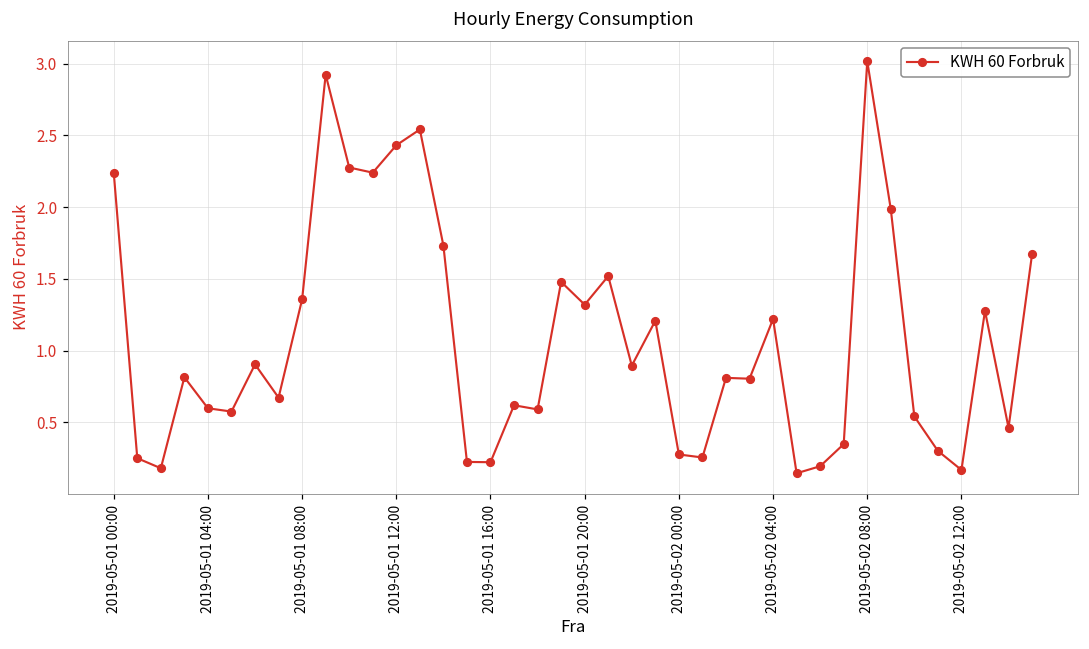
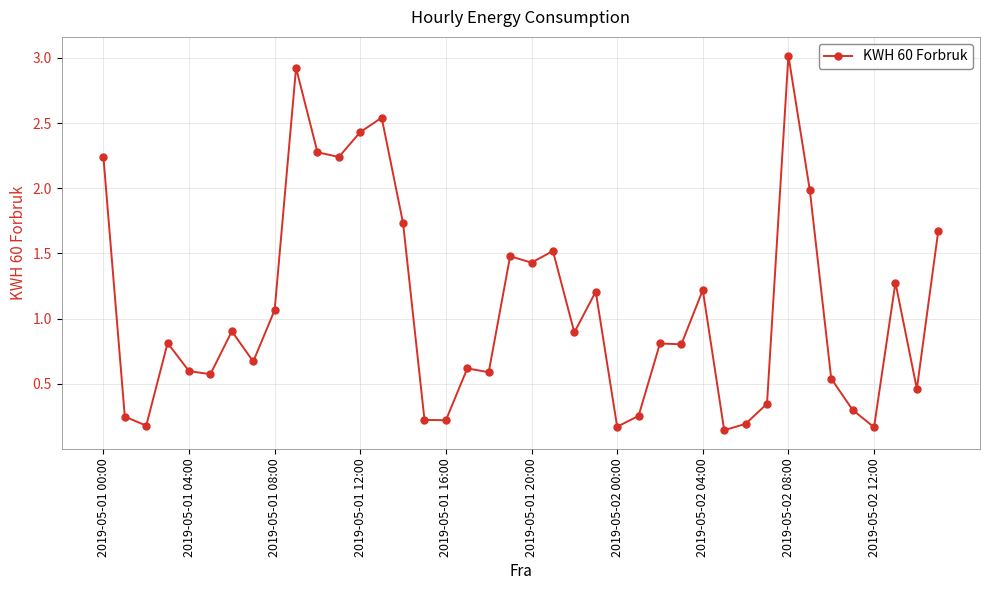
  {
    "2019-05-01 00:00": 2.24,
    "2019-05-01 04:00": 0.60,
-   "2019-05-01 08:00": 1.36,
+   "2019-05-01 08:00": 1.07,
    "2019-05-01 12:00": 2.43,
    "2019-05-01 16:00": 0.22,
-   "2019-05-01 20:00": 1.32,
-   "2019-05-02 00:00": 0.28,
+   "2019-05-01 20:00": 1.43,
+   "2019-05-02 00:00": 0.17,
    "2019-05-02 04:00": 1.22,
    "2019-05-02 08:00": 3.02,
    "2019-05-02 12:00": 0.17
  }
